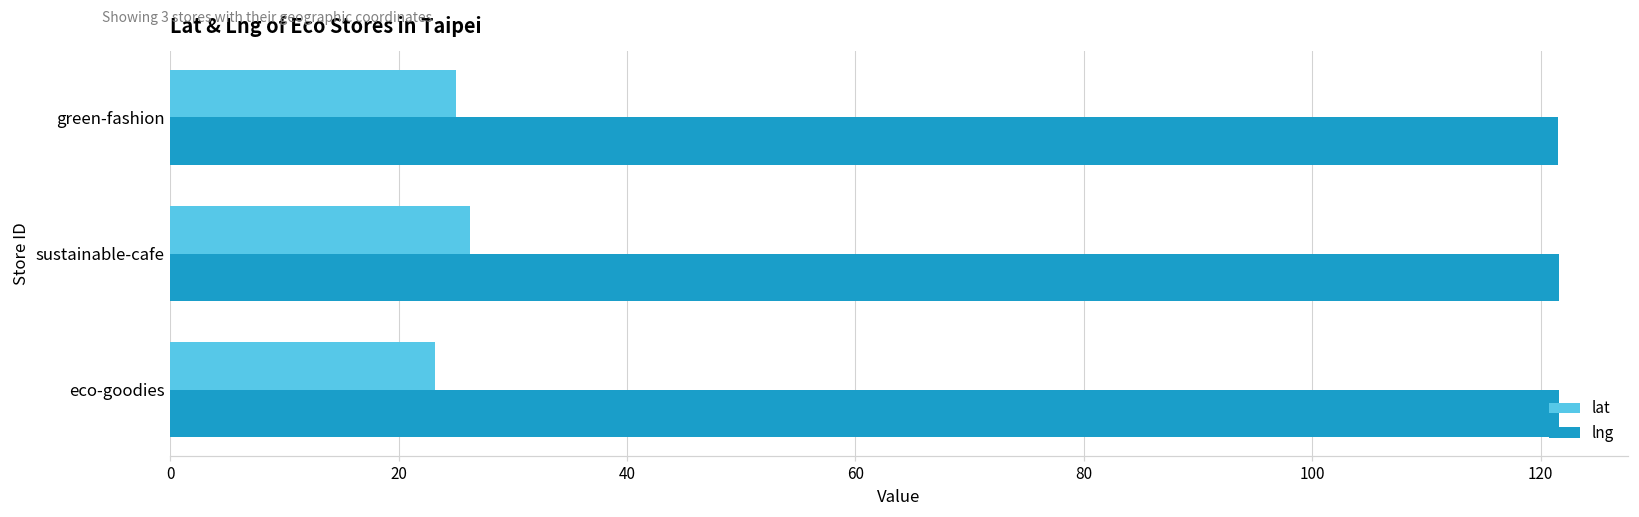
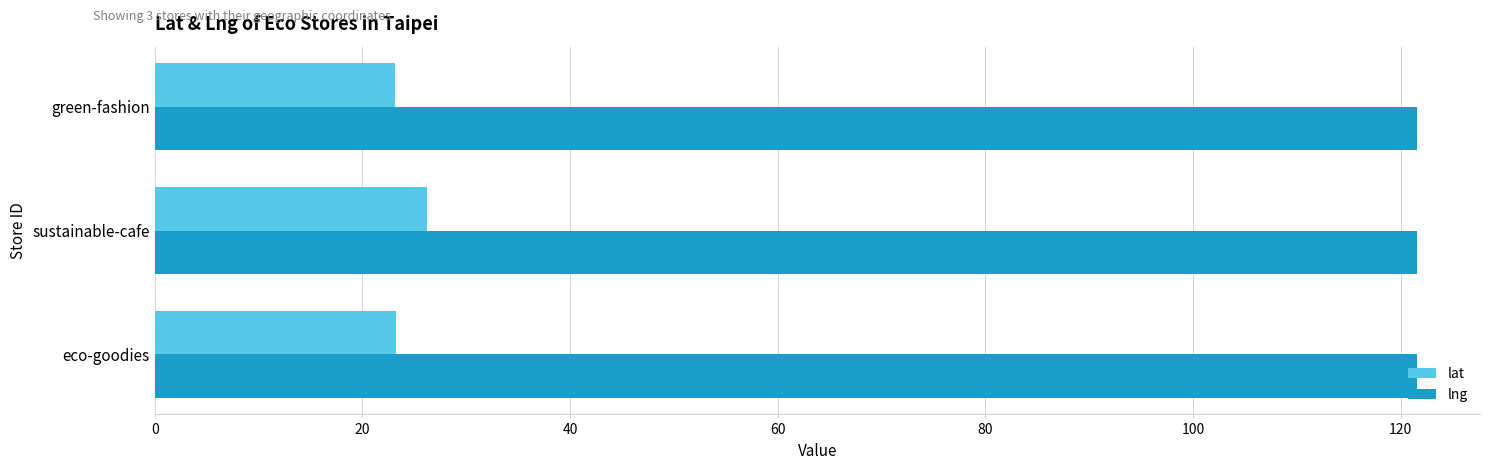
  {
    "lat": {
-     "green-fashion": 25.1,
+     "green-fashion": 23.2,
      "sustainable-cafe": 26.2,
      "eco-goodies": 23.2
    },
    "lng": {
      "green-fashion": 121.5,
      "sustainable-cafe": 121.6,
      "eco-goodies": 121.6
    }
  }
